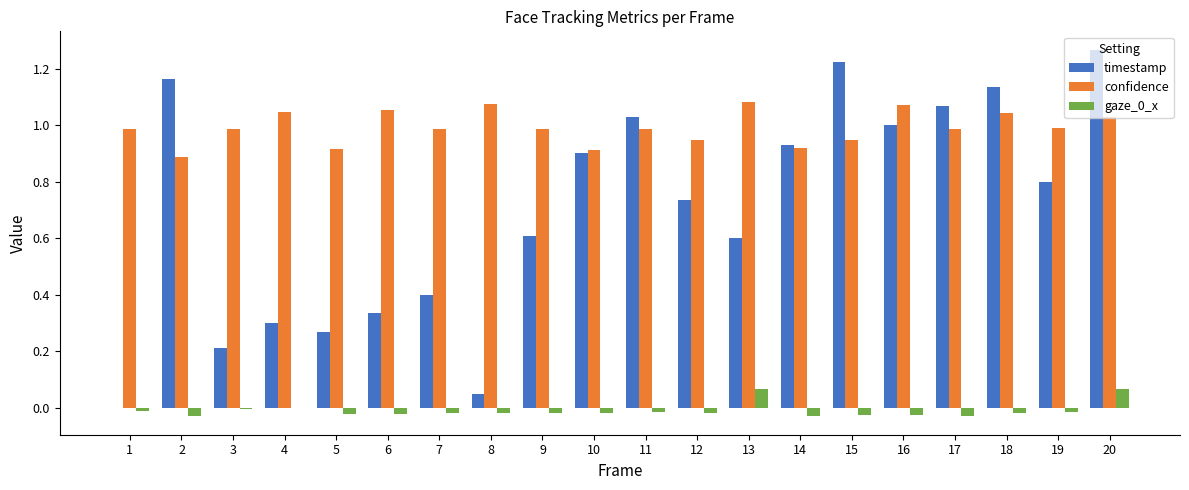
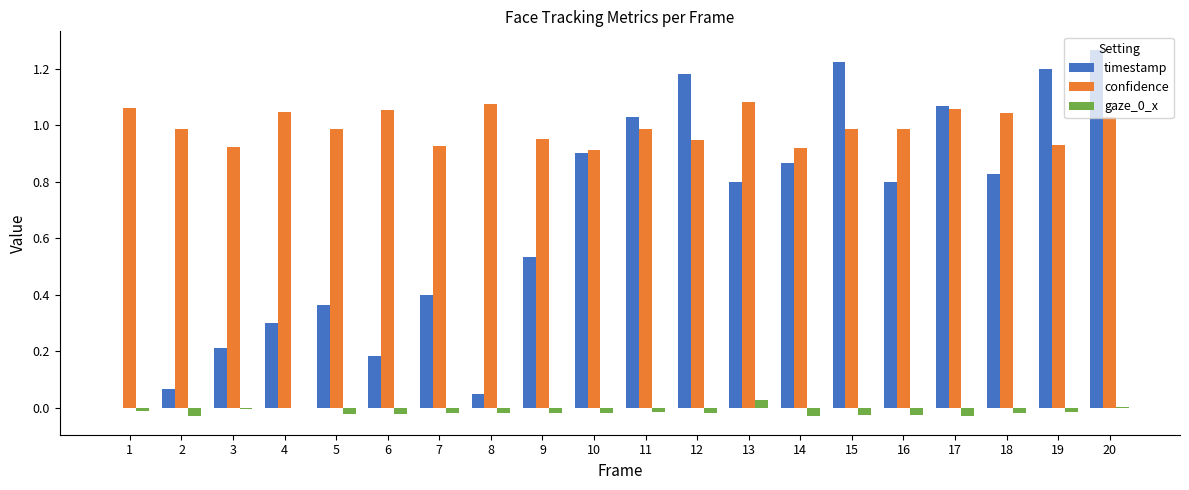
  {
    "timestamp": {
      "1": 0.00,
-     "2": 1.16,
+     "2": 0.07,
      "3": 0.21,
      "4": 0.30,
-     "5": 0.27,
-     "6": 0.33,
+     "5": 0.36,
+     "6": 0.18,
      "7": 0.40,
      "8": 0.05,
-     "9": 0.61,
+     "9": 0.53,
      "10": 0.90,
      "11": 1.03,
-     "12": 0.73,
-     "13": 0.6,
-     "14": 0.93,
+     "12": 1.18,
+     "13": 0.8,
+     "14": 0.87,
      "15": 1.22,
-     "16": 1.0,
+     "16": 0.8,
      "17": 1.07,
-     "18": 1.13,
-     "19": 0.8
+     "18": 0.83,
+     "19": 1.2
    },
    "confidence": {
-     "1": 0.99,
-     "2": 0.89,
-     "3": 0.99,
+     "1": 1.06,
+     "2": 0.99,
+     "3": 0.92,
      "4": 1.05,
-     "5": 0.92,
+     "5": 0.99,
      "6": 1.05,
-     "7": 0.99,
+     "7": 0.93,
      "8": 1.07,
-     "9": 0.99,
+     "9": 0.95,
      "10": 0.91,
      "11": 0.99,
      "12": 0.95,
      "13": 1.08,
      "14": 0.92,
-     "15": 0.95,
-     "16": 1.07,
-     "17": 0.98,
+     "15": 0.99,
+     "16": 0.99,
+     "17": 1.06,
      "18": 1.04,
-     "19": 0.99
+     "19": 0.93
    },
    "gaze_0_x": {
      "1": -0.01,
      "2": -0.03,
      "5": -0.02,
      "6": -0.02,
      "7": -0.02,
      "8": -0.02,
      "9": -0.02,
      "10": -0.02,
      "11": -0.02,
      "12": -0.02,
-     "13": 0.07,
+     "13": 0.03,
      "14": -0.03,
      "15": -0.03,
      "16": -0.03,
      "17": -0.03,
      "18": -0.02,
      "19": -0.01,
-     "20": 0.07
+     "20": 0.00
    }
  }
